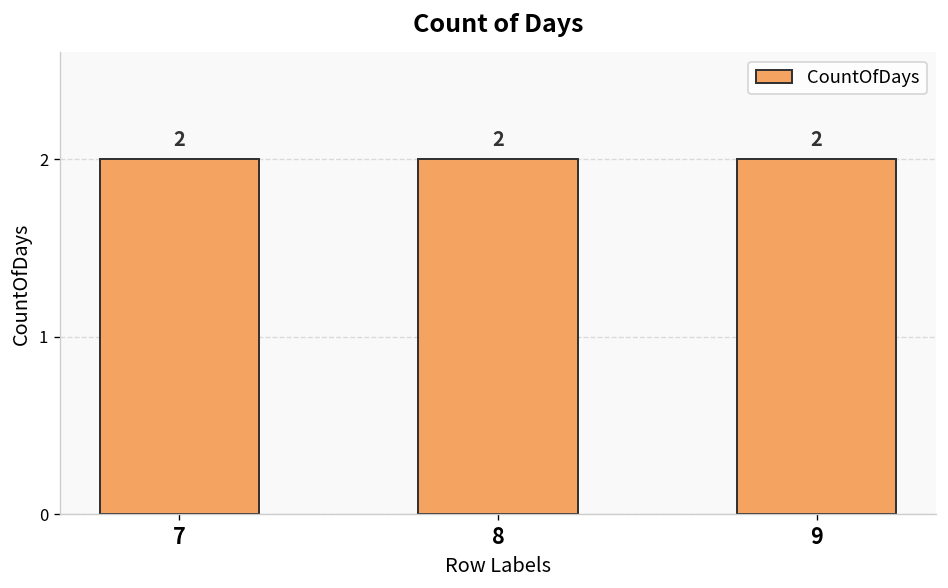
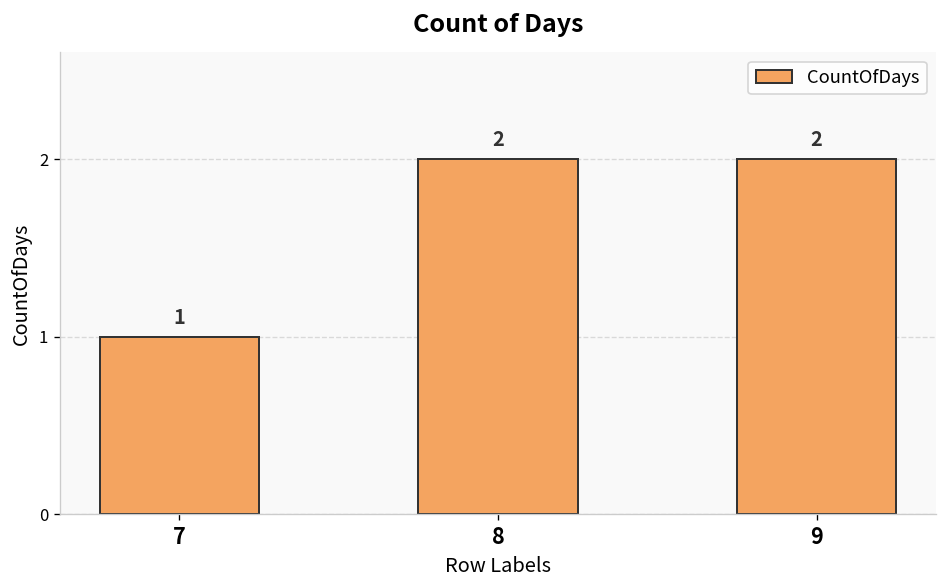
  {
-   "7": 2,
+   "7": 1,
    "8": 2,
    "9": 2
  }
